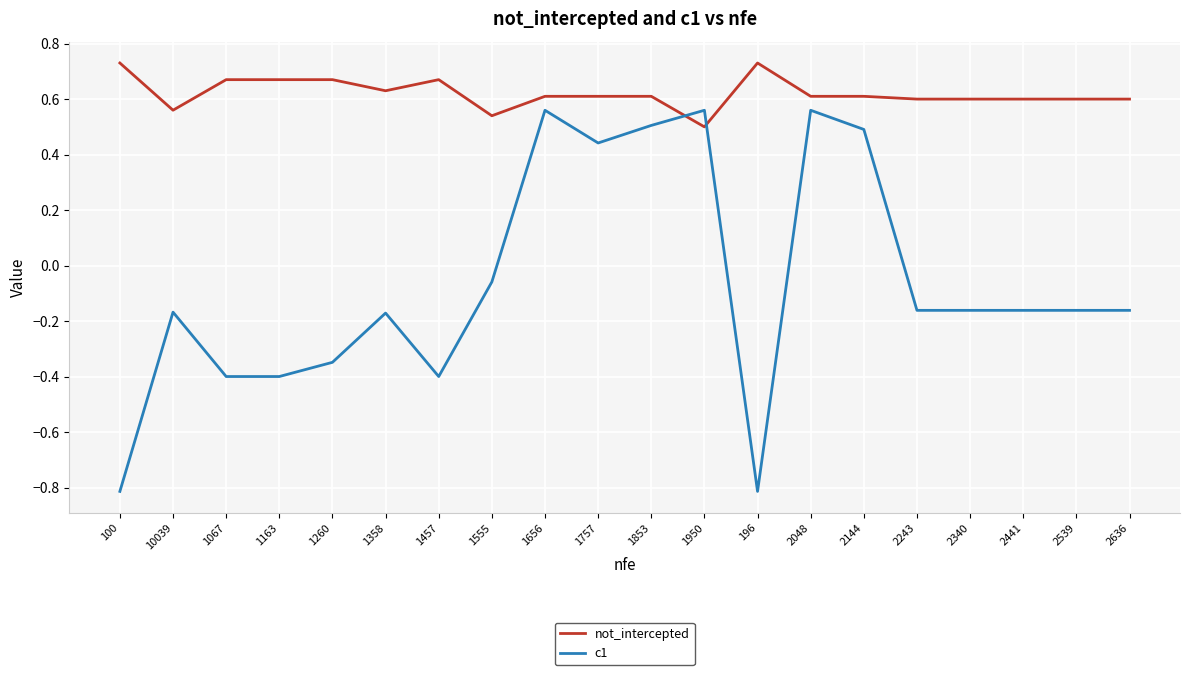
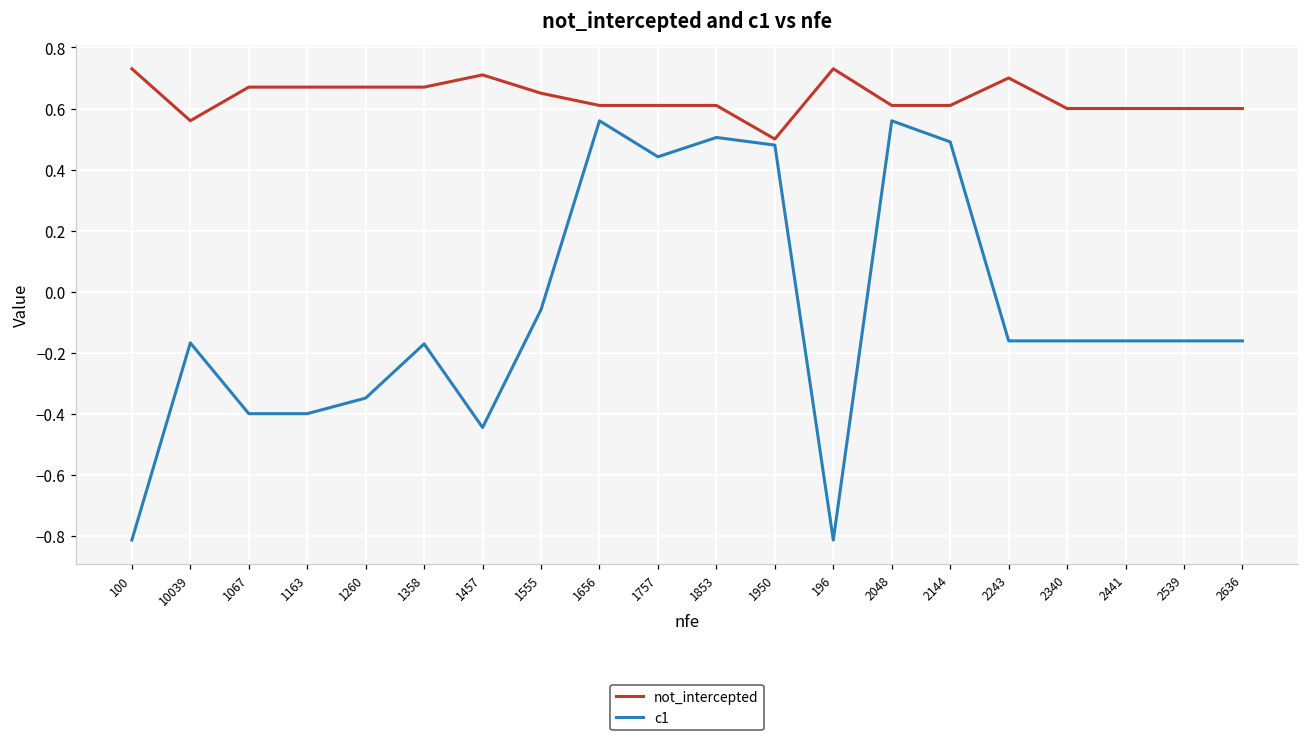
  {
    "not_intercepted": {
      "100": 0.73,
      "10039": 0.56,
      "1067": 0.67,
      "1163": 0.67,
      "1260": 0.67,
-     "1358": 0.63,
-     "1457": 0.67,
-     "1555": 0.54,
+     "1358": 0.67,
+     "1457": 0.71,
+     "1555": 0.65,
      "1656": 0.61,
      "1757": 0.61,
      "1853": 0.61,
      "1950": 0.50,
      "196": 0.73,
      "2048": 0.61,
      "2144": 0.61,
-     "2243": 0.6,
+     "2243": 0.7,
      "2340": 0.60,
      "2441": 0.60,
      "2539": 0.60,
      "2636": 0.60
    },
    "c1": {
      "100": -0.81,
      "10039": -0.17,
      "1067": -0.40,
      "1163": -0.40,
      "1260": -0.35,
      "1358": -0.17,
-     "1457": -0.40,
+     "1457": -0.44,
      "1555": -0.06,
      "1656": 0.56,
      "1757": 0.44,
      "1853": 0.51,
-     "1950": 0.56,
+     "1950": 0.48,
      "196": -0.81,
      "2048": 0.56,
      "2144": 0.49,
      "2243": -0.16,
      "2340": -0.16,
      "2441": -0.16,
      "2539": -0.16,
      "2636": -0.16
    }
  }
